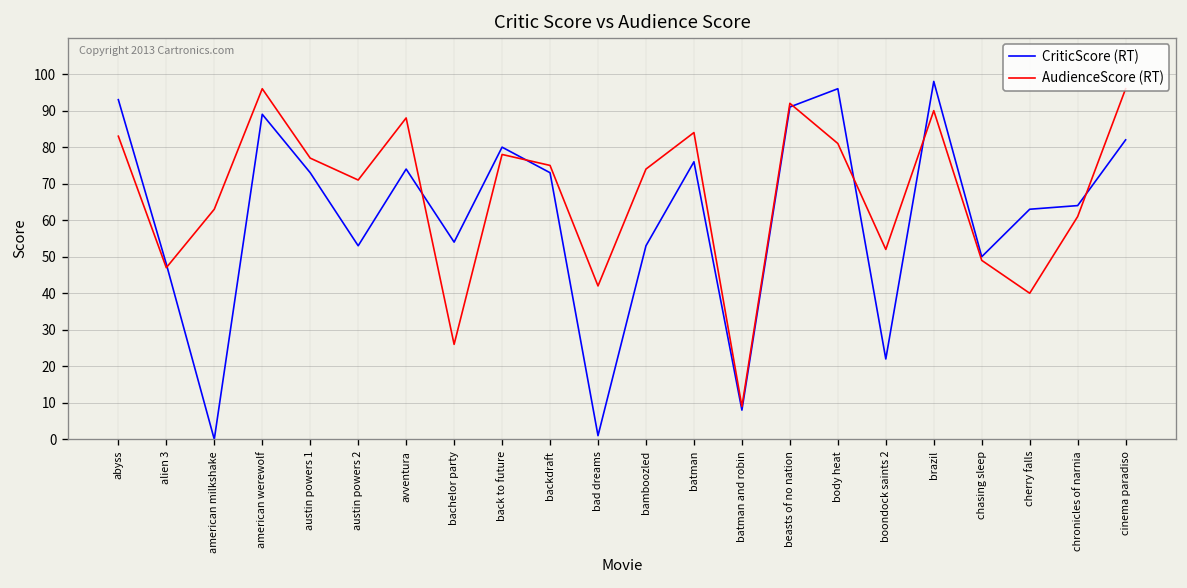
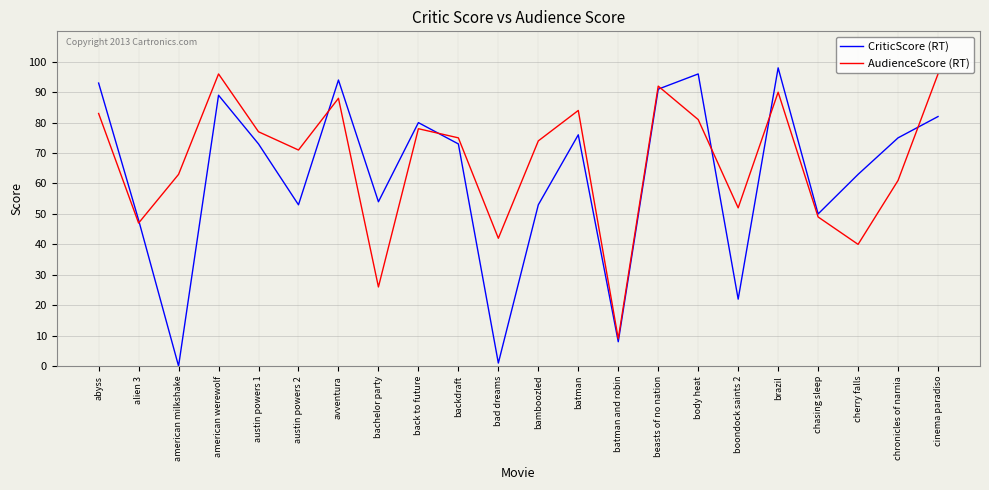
  {
    "CriticScore (RT)": {
      "abyss": 93,
      "alien 3": 48,
      "american milkshake": 0,
      "american werewolf": 89,
      "austin powers 1": 73,
      "austin powers 2": 53,
-     "avventura": 74,
+     "avventura": 94,
      "bachelor party": 54,
      "back to future": 80,
      "backdraft": 73,
      "bad dreams": 1,
      "bamboozled": 53,
      "batman": 76,
      "batman and robin": 8,
      "beasts of no nation": 91,
      "body heat": 96,
      "boondock saints 2": 22,
      "brazil": 98,
      "chasing sleep": 50,
      "cherry falls": 63,
-     "chronicles of narnia": 64,
+     "chronicles of narnia": 75,
      "cinema paradiso": 82
    },
    "AudienceScore (RT)": {
      "abyss": 83,
      "alien 3": 47,
      "american milkshake": 63,
      "american werewolf": 96,
      "austin powers 1": 77,
      "austin powers 2": 71,
      "avventura": 88,
      "bachelor party": 26,
      "back to future": 78,
      "backdraft": 75,
      "bad dreams": 42,
      "bamboozled": 74,
      "batman": 84,
      "batman and robin": 9,
      "beasts of no nation": 92,
      "body heat": 81,
      "boondock saints 2": 52,
      "brazil": 90,
      "chasing sleep": 49,
      "cherry falls": 40,
      "chronicles of narnia": 61,
      "cinema paradiso": 96
    }
  }
